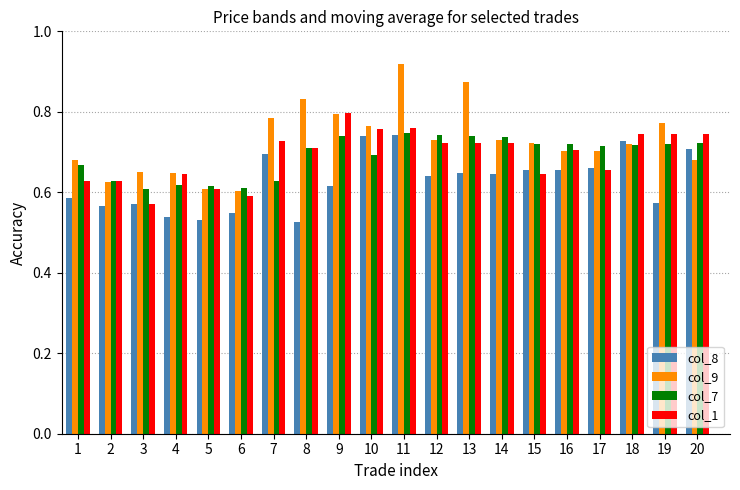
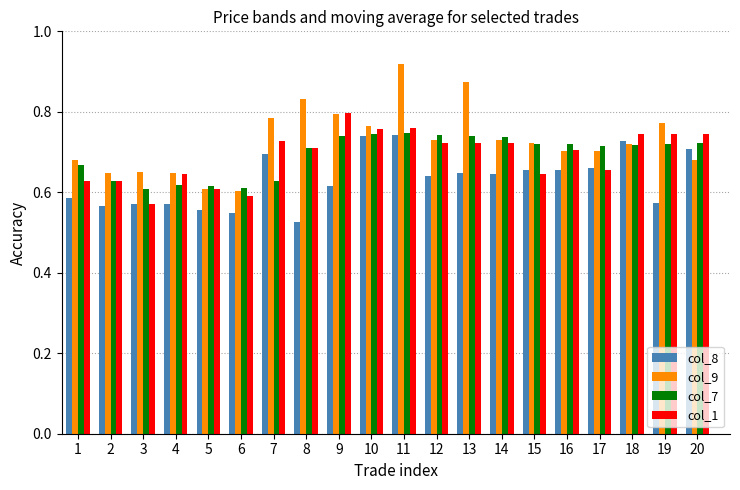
  {
    "col_8": {
      "1": 0.59,
      "2": 0.57,
      "3": 0.57,
-     "4": 0.54,
-     "5": 0.53,
+     "4": 0.57,
+     "5": 0.55,
      "6": 0.55,
      "7": 0.70,
      "8": 0.53,
      "9": 0.62,
      "10": 0.74,
      "11": 0.74,
      "12": 0.64,
      "13": 0.65,
      "14": 0.65,
      "15": 0.65,
      "16": 0.66,
      "17": 0.66,
      "18": 0.73,
      "19": 0.57,
      "20": 0.71
    },
    "col_9": {
      "1": 0.68,
-     "2": 0.62,
+     "2": 0.65,
      "3": 0.65,
      "4": 0.65,
      "5": 0.61,
      "6": 0.60,
      "7": 0.78,
      "8": 0.83,
      "9": 0.80,
      "10": 0.76,
      "11": 0.92,
      "12": 0.73,
      "13": 0.87,
      "14": 0.73,
      "15": 0.72,
      "16": 0.70,
      "17": 0.70,
      "18": 0.72,
      "19": 0.77,
      "20": 0.68
    },
    "col_7": {
      "1": 0.67,
      "2": 0.63,
      "3": 0.61,
      "4": 0.62,
      "5": 0.62,
      "6": 0.61,
      "7": 0.63,
      "8": 0.71,
      "9": 0.74,
-     "10": 0.69,
+     "10": 0.74,
      "11": 0.75,
      "12": 0.74,
      "13": 0.74,
      "14": 0.74,
      "15": 0.72,
      "16": 0.72,
      "17": 0.71,
      "18": 0.72,
      "19": 0.72,
      "20": 0.72
    },
    "col_1": {
      "1": 0.63,
      "2": 0.63,
      "3": 0.57,
      "4": 0.64,
      "5": 0.61,
      "6": 0.59,
      "7": 0.73,
      "8": 0.71,
      "9": 0.80,
      "10": 0.76,
      "11": 0.76,
      "12": 0.72,
      "13": 0.72,
      "14": 0.72,
      "15": 0.65,
      "16": 0.71,
      "17": 0.66,
      "18": 0.75,
      "19": 0.74,
      "20": 0.74
    }
  }
